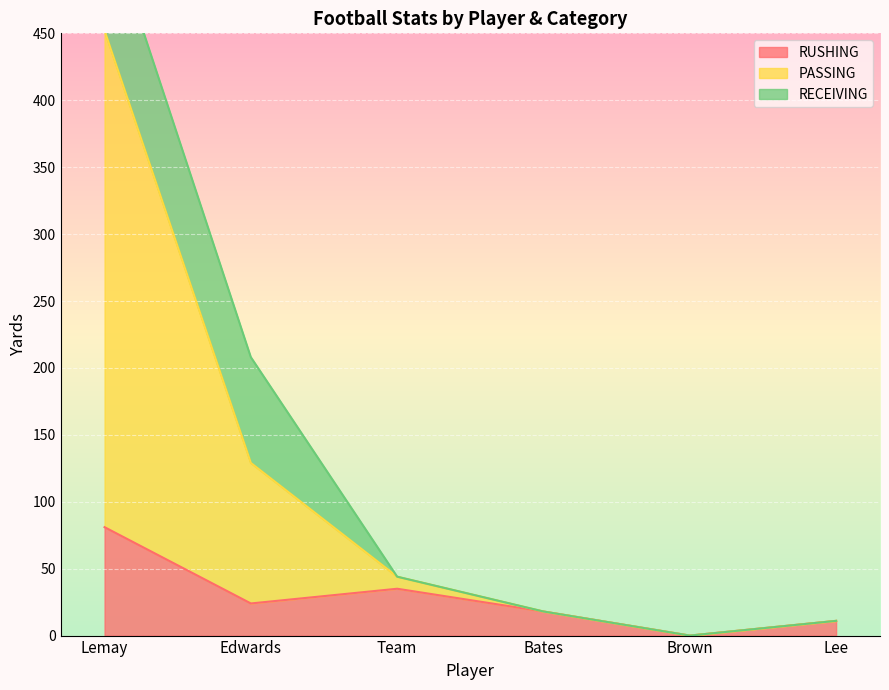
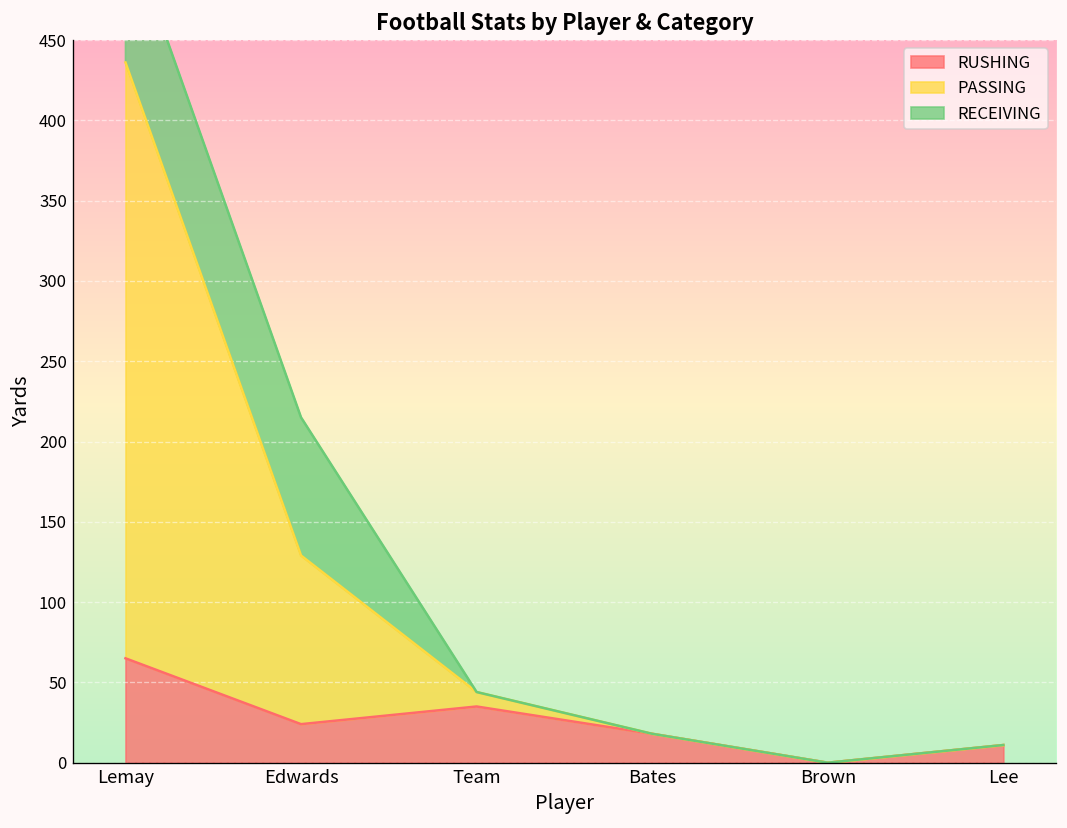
  {
    "RUSHING": {
-     "Lemay": 81,
+     "Lemay": 65,
      "Edwards": 24,
      "Team": 35
    },
    "PASSING": {
      "Edwards": 105
    },
    "RECEIVING": {
-     "Edwards": 79
+     "Edwards": 86
    }
  }
